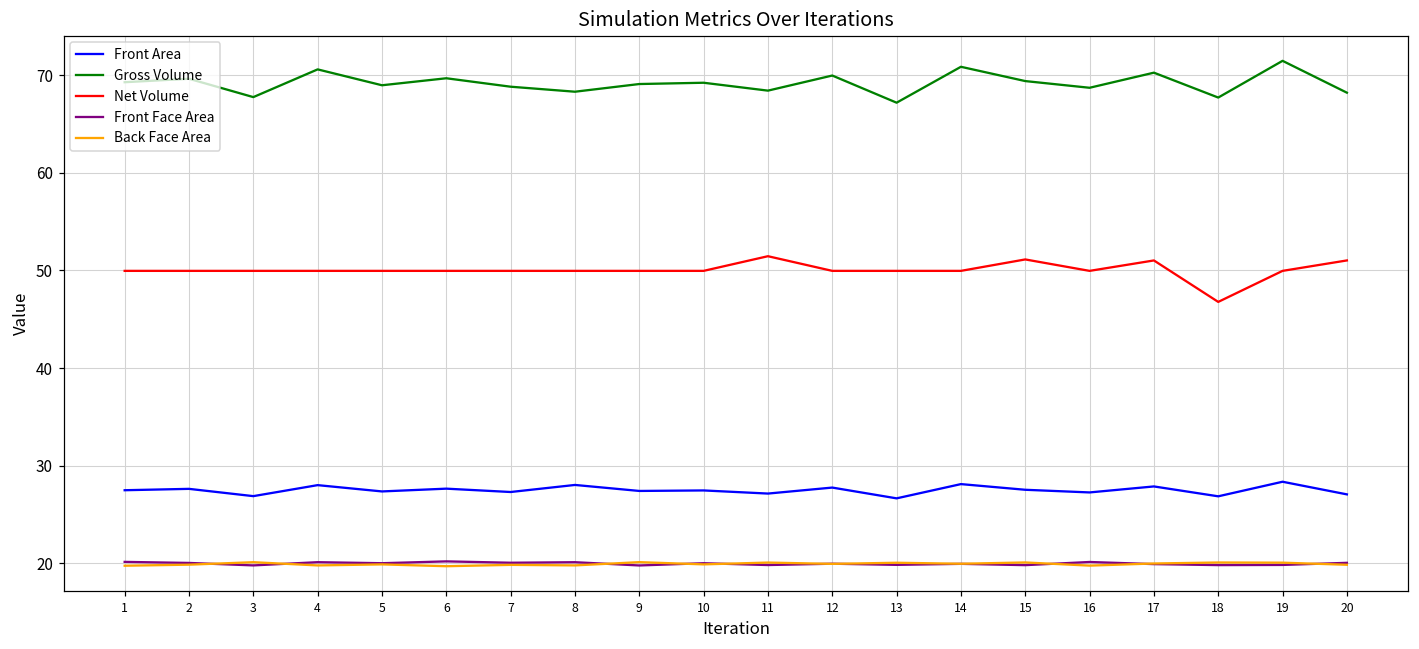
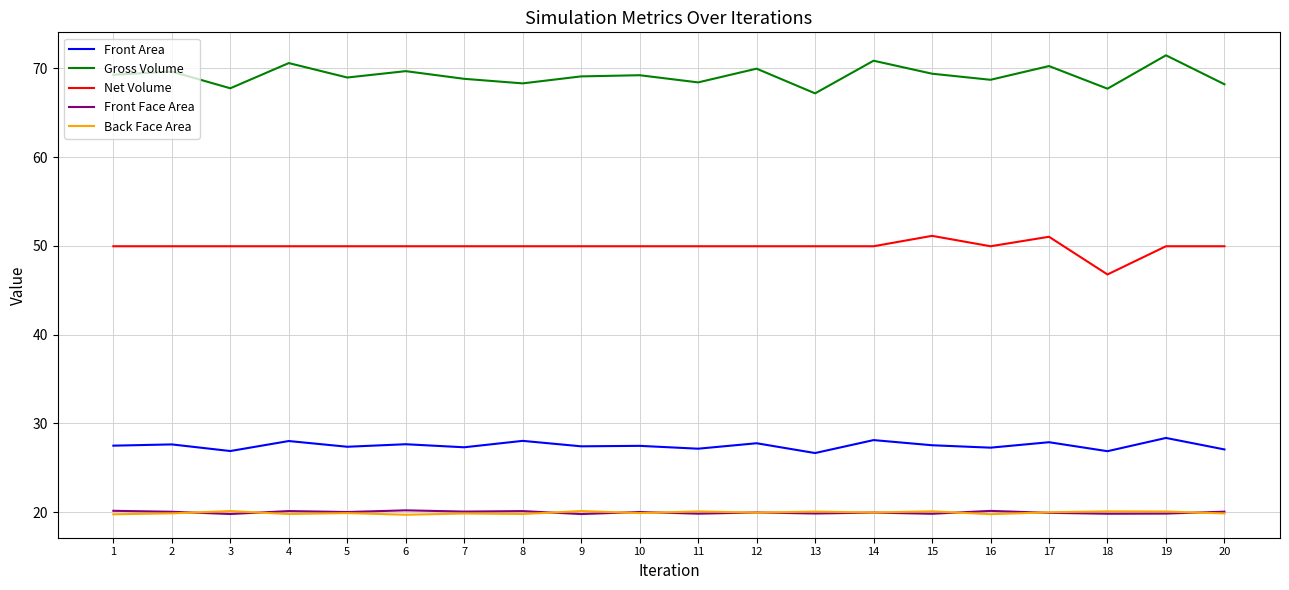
  {
    "Front Area": {
      "1": 27,
      "2": 28,
      "3": 27,
      "4": 28,
      "5": 27,
      "6": 28,
      "7": 27,
      "8": 28,
      "9": 27,
      "10": 27,
      "11": 27,
      "12": 28,
      "13": 27,
      "14": 28,
      "15": 28,
      "16": 27,
      "17": 28,
      "18": 27,
      "19": 28,
      "20": 27
    },
    "Gross Volume": {
      "3": 68,
      "4": 71,
      "5": 69,
      "6": 70,
      "7": 69,
      "8": 68,
      "9": 69,
      "10": 69,
      "11": 68,
      "12": 70,
      "13": 67,
      "14": 71,
      "15": 69,
      "16": 69,
      "17": 70,
      "18": 68,
      "19": 71,
      "20": 68
    },
    "Net Volume": {
      "1": 50,
      "2": 50,
      "3": 50,
      "4": 50,
      "5": 50,
      "6": 50,
      "7": 50,
      "8": 50,
      "9": 50,
      "10": 50,
-     "11": 51,
+     "11": 50,
      "12": 50,
      "13": 50,
      "14": 50,
      "15": 51,
      "16": 50,
      "17": 51,
      "18": 47,
      "19": 50,
-     "20": 51
+     "20": 50
    },
    "Front Face Area": {
      "1": 20,
      "3": 20,
      "4": 20,
      "6": 20,
      "8": 20,
      "9": 20,
      "16": 20
    },
    "Back Face Area": {
      "1": 20,
      "3": 20,
      "4": 20,
      "6": 20,
      "8": 20,
      "9": 20,
      "16": 20
    }
  }
